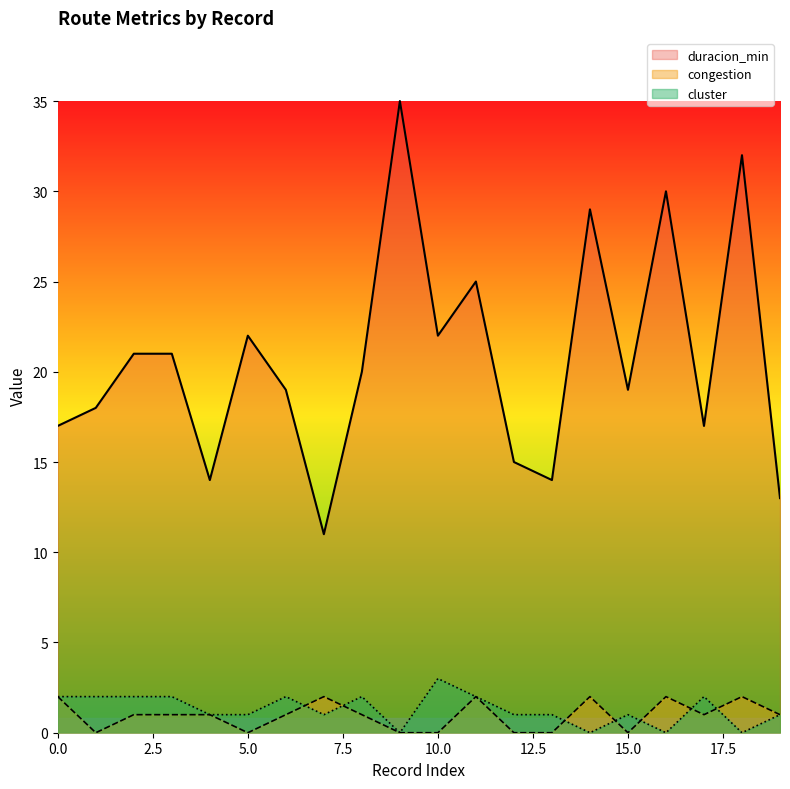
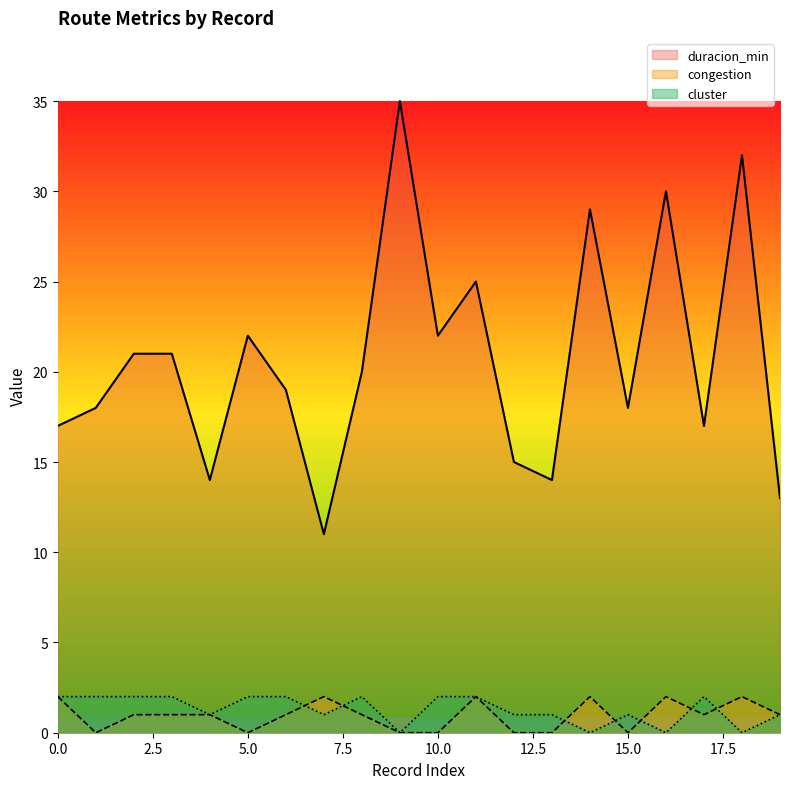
  {
    "duracion_min": {
      "0.0": 17,
      "5.0": 22,
      "10.0": 22,
-     "15.0": 19
+     "15.0": 18
    },
    "cluster": {
-     "5.0": 1,
-     "10.0": 3,
+     "5.0": 2,
+     "10.0": 2,
      "15.0": 1
    }
  }
